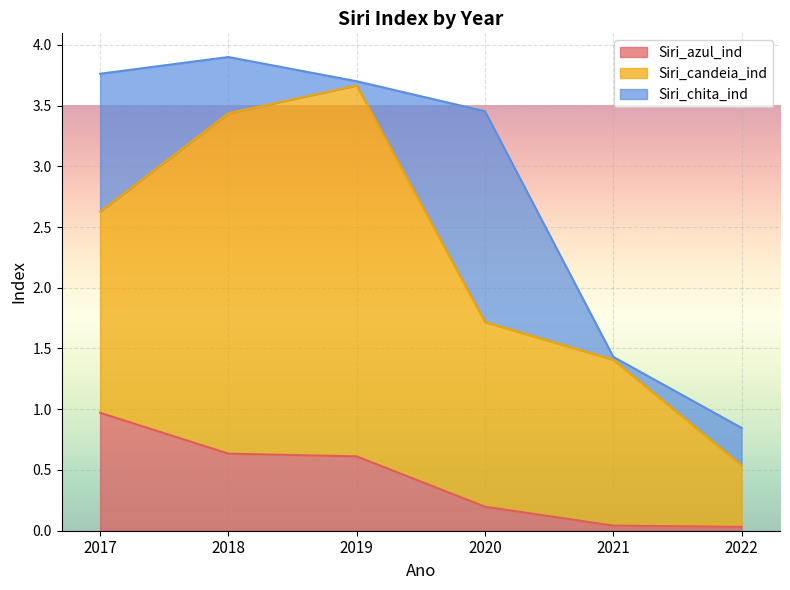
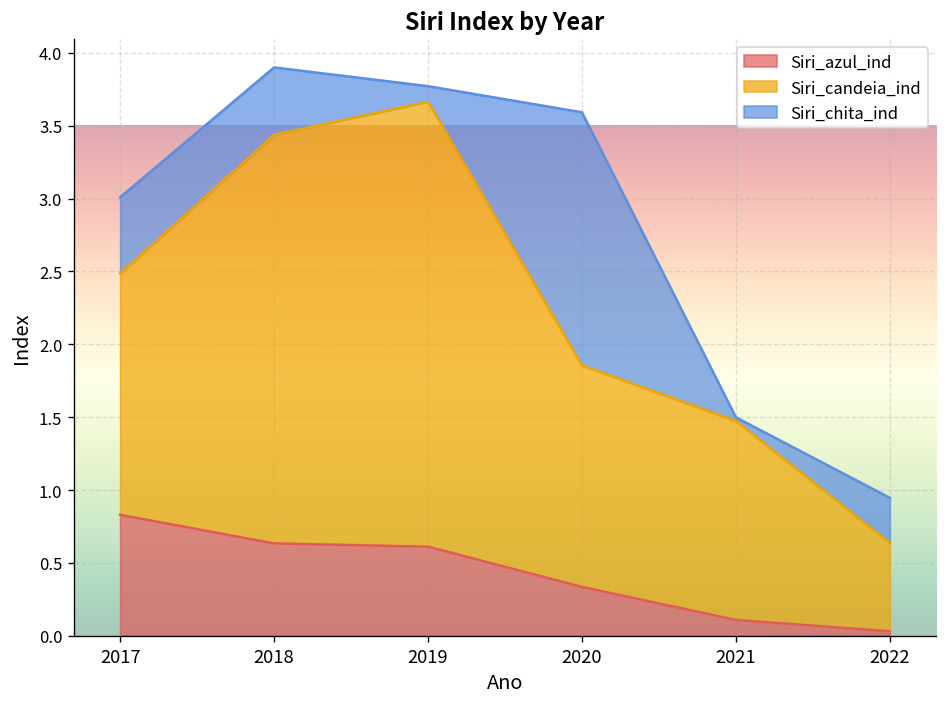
  {
    "Siri_azul_ind": {
-     "2017": 0.97,
+     "2017": 0.83,
      "2018": 0.63,
      "2019": 0.61,
-     "2020": 0.20,
-     "2021": 0.04,
+     "2020": 0.34,
+     "2021": 0.11,
      "2022": 0.03
    },
    "Siri_candeia_ind": {
      "2017": 1.66,
      "2018": 2.80,
      "2019": 3.05,
      "2020": 1.52,
      "2021": 1.37,
-     "2022": 0.51
+     "2022": 0.61
    },
    "Siri_chita_ind": {
-     "2017": 1.14,
+     "2017": 0.52,
      "2018": 0.46,
-     "2019": 0.04,
+     "2019": 0.11,
      "2020": 1.74,
      "2021": 0.02,
      "2022": 0.31
    }
  }
